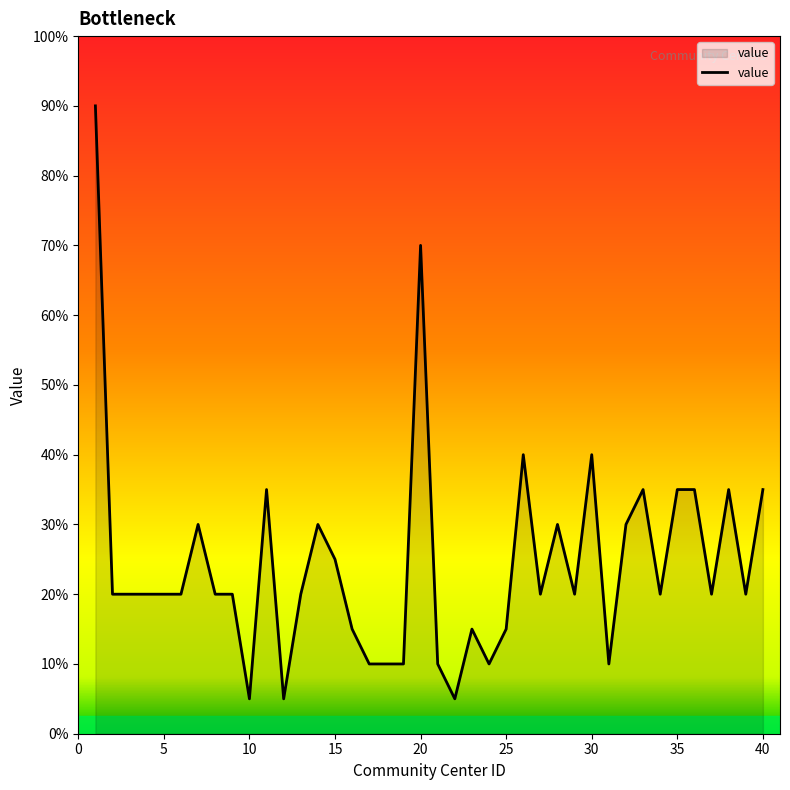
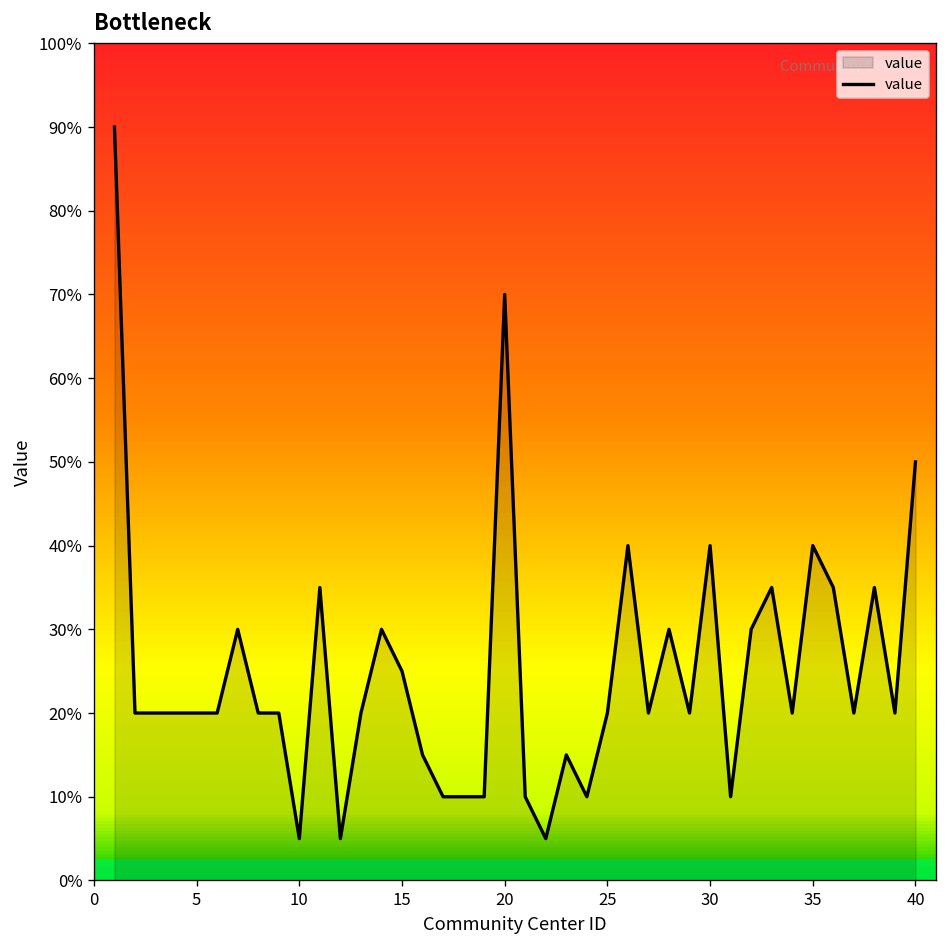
  {
    "5": "20%",
    "10": "5%",
    "15": "25%",
    "20": "70%",
-   "25": "15%",
+   "25": "20%",
    "30": "40%",
-   "35": "35%",
-   "40": "35%"
+   "35": "40%",
+   "40": "50%"
  }
